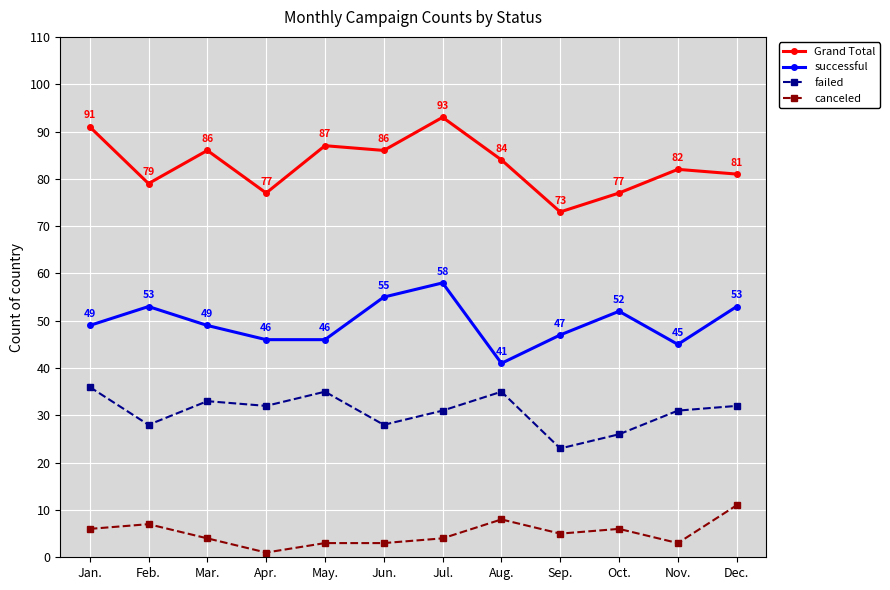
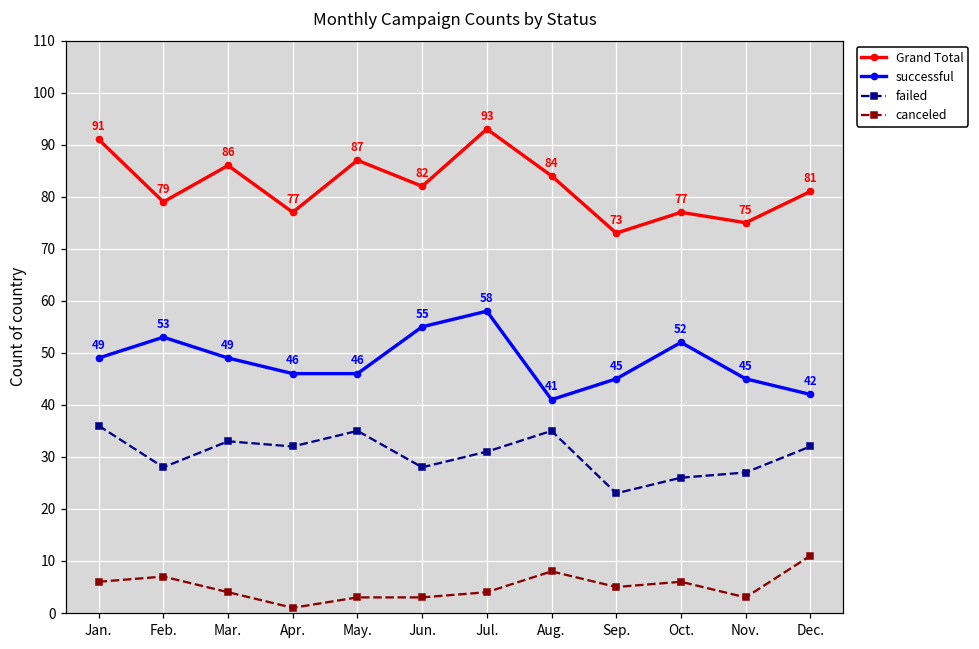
  {
    "Grand Total": {
      "Jan.": 91,
      "Feb.": 79,
      "Mar.": 86,
      "Apr.": 77,
      "May.": 87,
-     "Jun.": 86,
+     "Jun.": 82,
      "Jul.": 93,
      "Aug.": 84,
      "Sep.": 73,
      "Oct.": 77,
-     "Nov.": 82,
+     "Nov.": 75,
      "Dec.": 81
    },
    "successful": {
      "Jan.": 49,
      "Feb.": 53,
      "Mar.": 49,
      "Apr.": 46,
      "May.": 46,
      "Jun.": 55,
      "Jul.": 58,
      "Aug.": 41,
-     "Sep.": 47,
+     "Sep.": 45,
      "Oct.": 52,
      "Nov.": 45,
-     "Dec.": 53
+     "Dec.": 42
    },
    "failed": {
      "Jan.": 36,
      "Feb.": 28,
      "Mar.": 33,
      "Apr.": 32,
      "May.": 35,
      "Jun.": 28,
      "Jul.": 31,
      "Aug.": 35,
      "Sep.": 23,
      "Oct.": 26,
-     "Nov.": 31,
+     "Nov.": 27,
      "Dec.": 32
    },
    "canceled": {
      "Jan.": 6,
      "Feb.": 7,
      "Mar.": 4,
      "Apr.": 1,
      "May.": 3,
      "Jun.": 3,
      "Jul.": 4,
      "Aug.": 8,
      "Sep.": 5,
      "Oct.": 6,
      "Nov.": 3,
      "Dec.": 11
    }
  }
